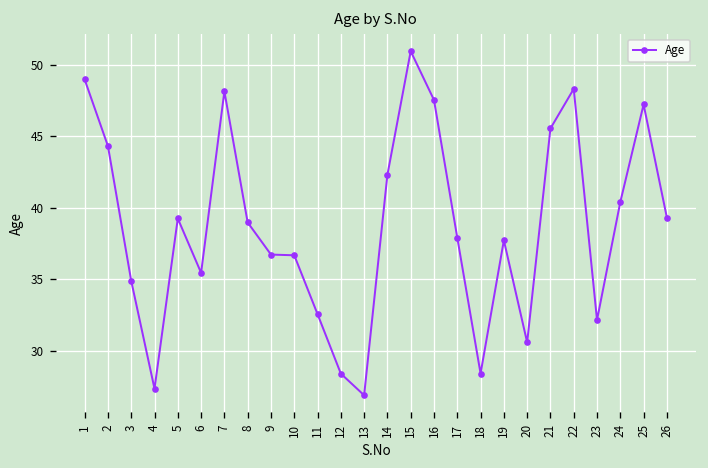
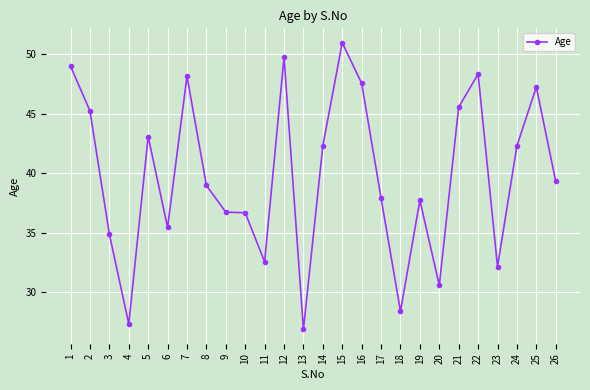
  {
    "1": 49.0,
-   "2": 44.3,
+   "2": 45.2,
    "3": 34.9,
    "4": 27.3,
-   "5": 39.3,
+   "5": 43.1,
    "6": 35.4,
    "7": 48.2,
    "8": 39.0,
    "9": 36.7,
    "10": 36.7,
    "11": 32.6,
-   "12": 28.4,
+   "12": 49.8,
    "13": 26.9,
    "14": 42.3,
    "15": 51.0,
    "16": 47.6,
    "17": 37.9,
    "18": 28.4,
    "19": 37.7,
    "20": 30.6,
    "21": 45.6,
    "22": 48.3,
    "23": 32.1,
-   "24": 40.4,
+   "24": 42.3,
    "25": 47.2,
    "26": 39.3
  }
